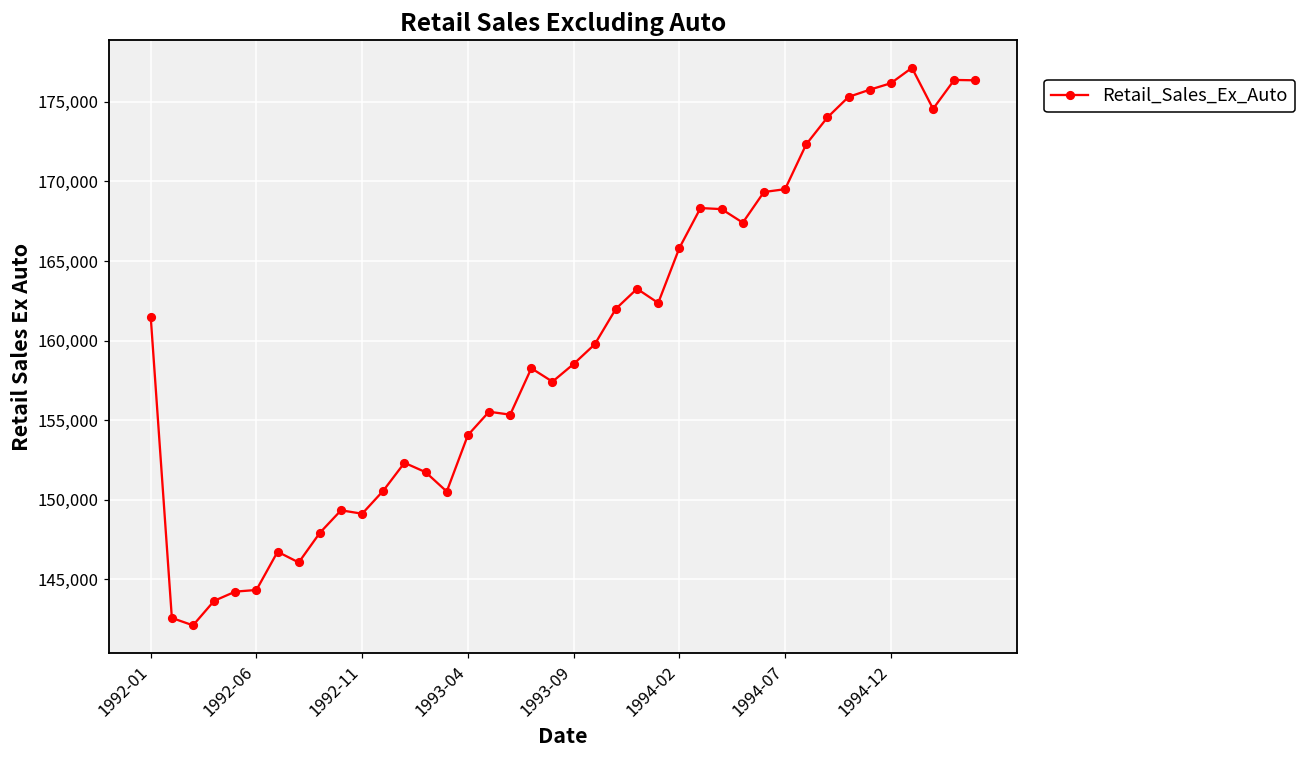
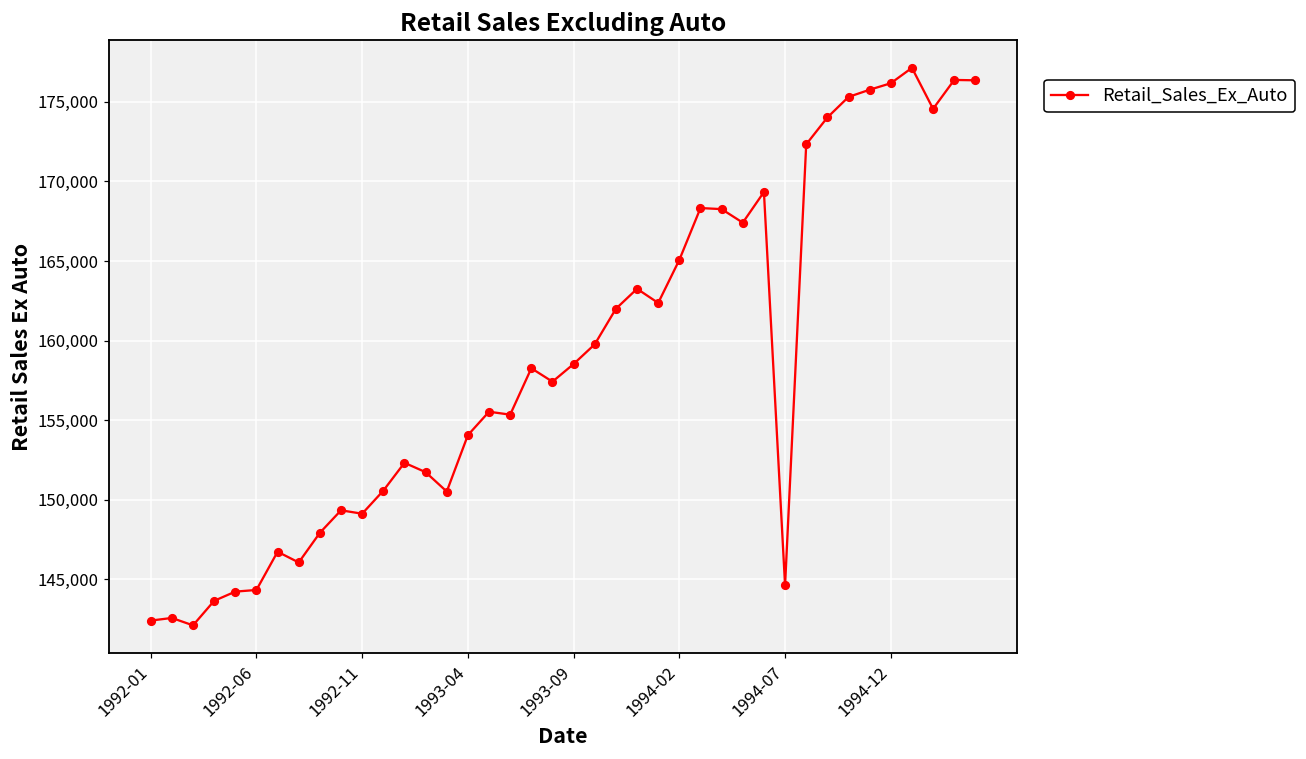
  {
-   "1992-01": "161,500",
+   "1992-01": "142,400",
    "1992-06": "144,300",
    "1992-11": "149,100",
    "1993-04": "154,100",
    "1993-09": "158,500",
-   "1994-02": "165,800",
-   "1994-07": "169,500",
+   "1994-02": "165,100",
+   "1994-07": "144,600",
    "1994-12": "176,200"
  }
